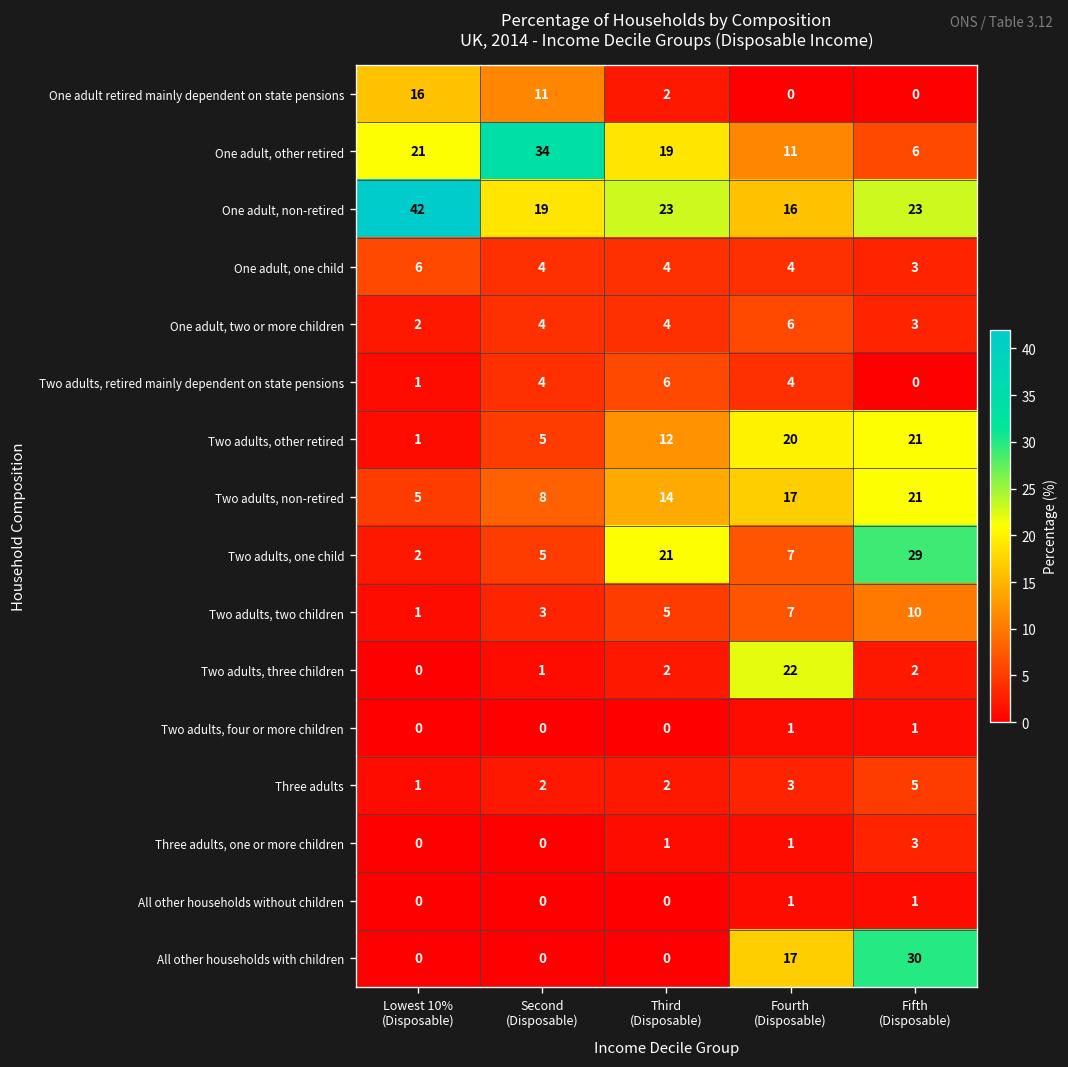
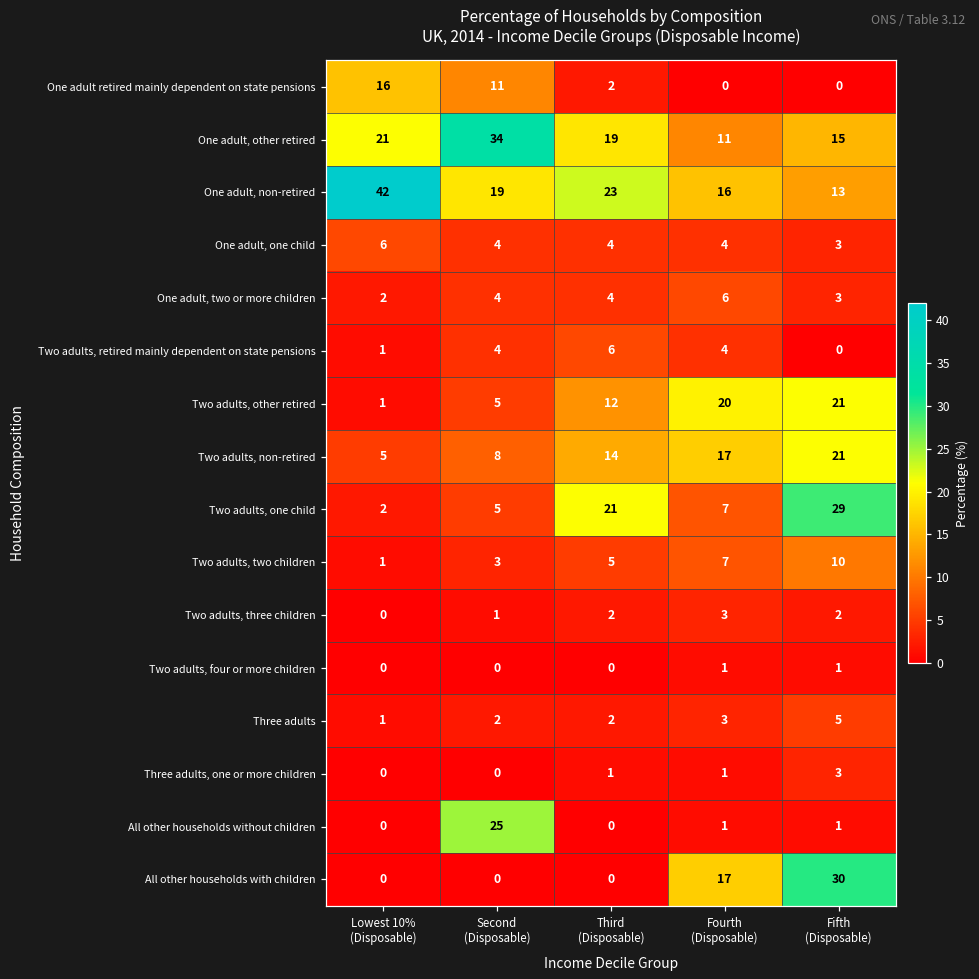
  {
    "One adult retired mainly dependent on state pensions": {
      "Lowest 10% (Disposable)": 16,
      "Second (Disposable)": 11,
      "Third (Disposable)": 2,
      "Fourth (Disposable)": 0,
      "Fifth (Disposable)": 0
    },
    "One adult, other retired": {
      "Lowest 10% (Disposable)": 21,
      "Second (Disposable)": 34,
      "Third (Disposable)": 19,
      "Fourth (Disposable)": 11,
-     "Fifth (Disposable)": 6
+     "Fifth (Disposable)": 15
    },
    "One adult, non-retired": {
      "Lowest 10% (Disposable)": 42,
      "Second (Disposable)": 19,
      "Third (Disposable)": 23,
      "Fourth (Disposable)": 16,
-     "Fifth (Disposable)": 23
+     "Fifth (Disposable)": 13
    },
    "One adult, one child": {
      "Lowest 10% (Disposable)": 6,
      "Second (Disposable)": 4,
      "Third (Disposable)": 4,
      "Fourth (Disposable)": 4,
      "Fifth (Disposable)": 3
    },
    "One adult, two or more children": {
      "Lowest 10% (Disposable)": 2,
      "Second (Disposable)": 4,
      "Third (Disposable)": 4,
      "Fourth (Disposable)": 6,
      "Fifth (Disposable)": 3
    },
    "Two adults, retired mainly dependent on state pensions": {
      "Lowest 10% (Disposable)": 1,
      "Second (Disposable)": 4,
      "Third (Disposable)": 6,
      "Fourth (Disposable)": 4,
      "Fifth (Disposable)": 0
    },
    "Two adults, other retired": {
      "Lowest 10% (Disposable)": 1,
      "Second (Disposable)": 5,
      "Third (Disposable)": 12,
      "Fourth (Disposable)": 20,
      "Fifth (Disposable)": 21
    },
    "Two adults, non-retired": {
      "Lowest 10% (Disposable)": 5,
      "Second (Disposable)": 8,
      "Third (Disposable)": 14,
      "Fourth (Disposable)": 17,
      "Fifth (Disposable)": 21
    },
    "Two adults, one child": {
      "Lowest 10% (Disposable)": 2,
      "Second (Disposable)": 5,
      "Third (Disposable)": 21,
      "Fourth (Disposable)": 7,
      "Fifth (Disposable)": 29
    },
    "Two adults, two children": {
      "Lowest 10% (Disposable)": 1,
      "Second (Disposable)": 3,
      "Third (Disposable)": 5,
      "Fourth (Disposable)": 7,
      "Fifth (Disposable)": 10
    },
    "Two adults, three children": {
      "Lowest 10% (Disposable)": 0,
      "Second (Disposable)": 1,
      "Third (Disposable)": 2,
-     "Fourth (Disposable)": 22,
+     "Fourth (Disposable)": 3,
      "Fifth (Disposable)": 2
    },
    "Two adults, four or more children": {
      "Lowest 10% (Disposable)": 0,
      "Second (Disposable)": 0,
      "Third (Disposable)": 0,
      "Fourth (Disposable)": 1,
      "Fifth (Disposable)": 1
    },
    "Three adults": {
      "Lowest 10% (Disposable)": 1,
      "Second (Disposable)": 2,
      "Third (Disposable)": 2,
      "Fourth (Disposable)": 3,
      "Fifth (Disposable)": 5
    },
    "Three adults, one or more children": {
      "Lowest 10% (Disposable)": 0,
      "Second (Disposable)": 0,
      "Third (Disposable)": 1,
      "Fourth (Disposable)": 1,
      "Fifth (Disposable)": 3
    },
    "All other households without children": {
      "Lowest 10% (Disposable)": 0,
-     "Second (Disposable)": 0,
+     "Second (Disposable)": 25,
      "Third (Disposable)": 0,
      "Fourth (Disposable)": 1,
      "Fifth (Disposable)": 1
    },
    "All other households with children": {
      "Lowest 10% (Disposable)": 0,
      "Second (Disposable)": 0,
      "Third (Disposable)": 0,
      "Fourth (Disposable)": 17,
      "Fifth (Disposable)": 30
    }
  }
